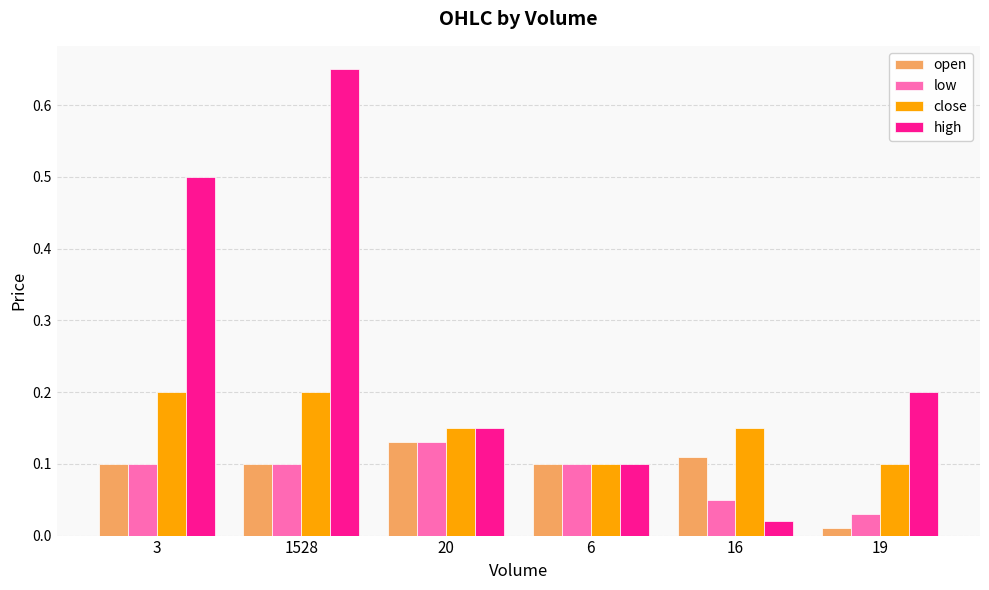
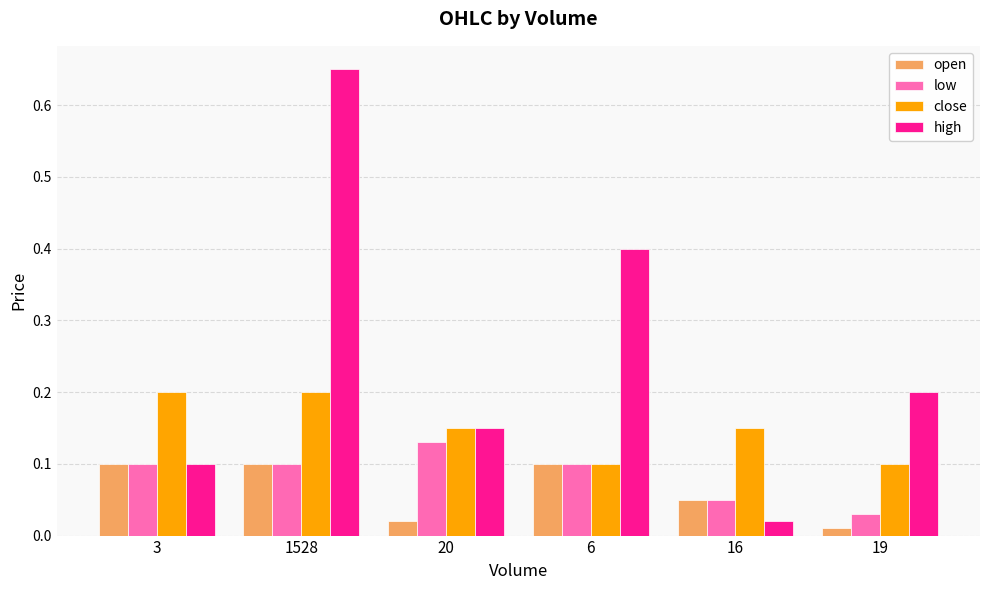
  {
    "open": {
      "3": 0.10,
      "1528": 0.10,
-     "20": 0.13,
+     "20": 0.02,
      "6": 0.10,
-     "16": 0.11,
+     "16": 0.05,
      "19": 0.01
    },
    "low": {
      "3": 0.10,
      "1528": 0.10,
      "20": 0.13,
      "6": 0.10,
      "16": 0.05,
      "19": 0.03
    },
    "close": {
      "3": 0.20,
      "1528": 0.20,
      "20": 0.15,
      "6": 0.10,
      "16": 0.15,
      "19": 0.10
    },
    "high": {
-     "3": 0.5,
+     "3": 0.1,
      "1528": 0.65,
      "20": 0.15,
-     "6": 0.1,
+     "6": 0.4,
      "16": 0.02,
      "19": 0.2
    }
  }
